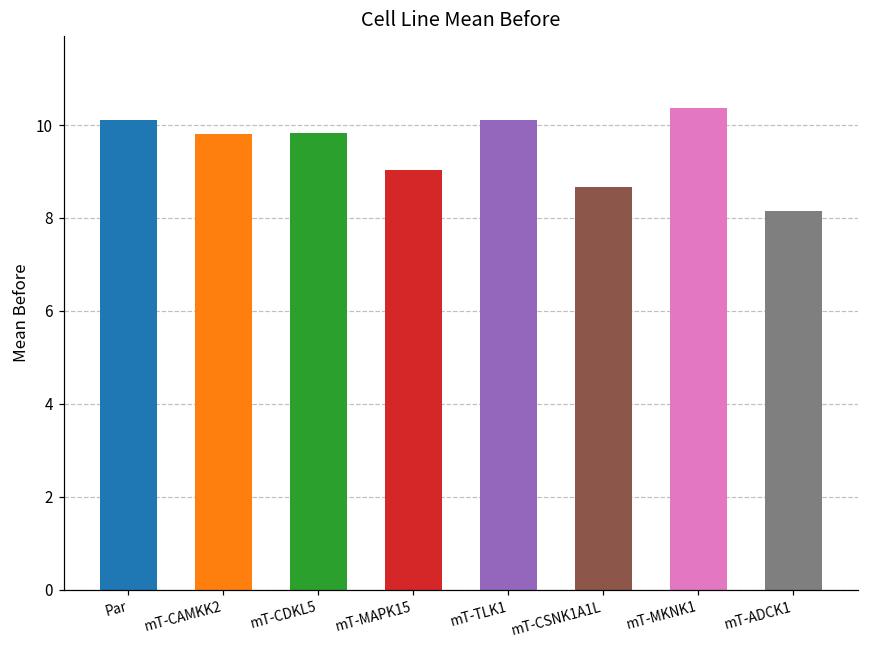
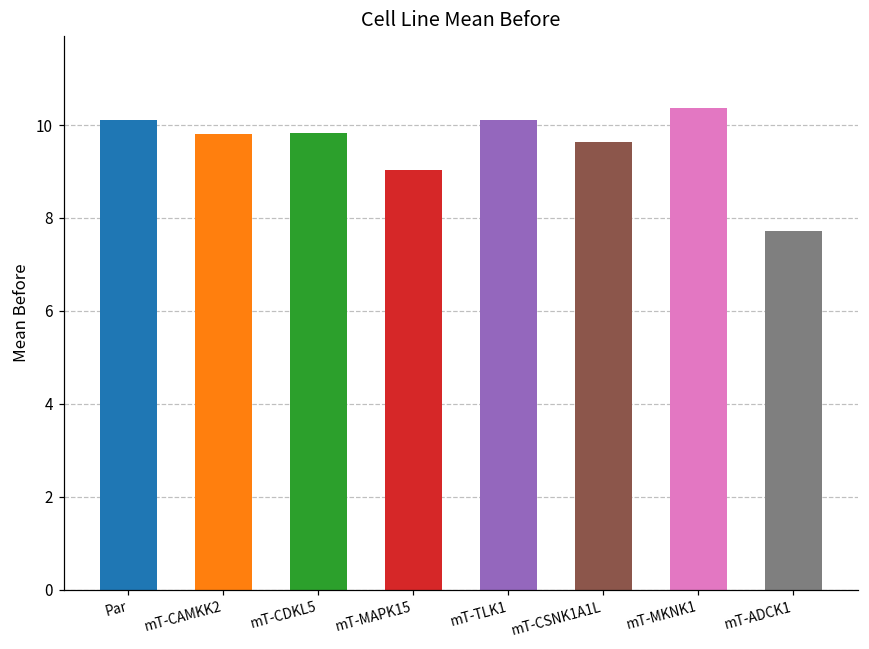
  {
    "Par": 10.1,
    "mT-CAMKK2": 9.8,
    "mT-CDKL5": 9.8,
    "mT-MAPK15": 9.0,
    "mT-TLK1": 10.1,
-   "mT-CSNK1A1L": 8.7,
+   "mT-CSNK1A1L": 9.6,
    "mT-MKNK1": 10.4,
-   "mT-ADCK1": 8.2
+   "mT-ADCK1": 7.7
  }
